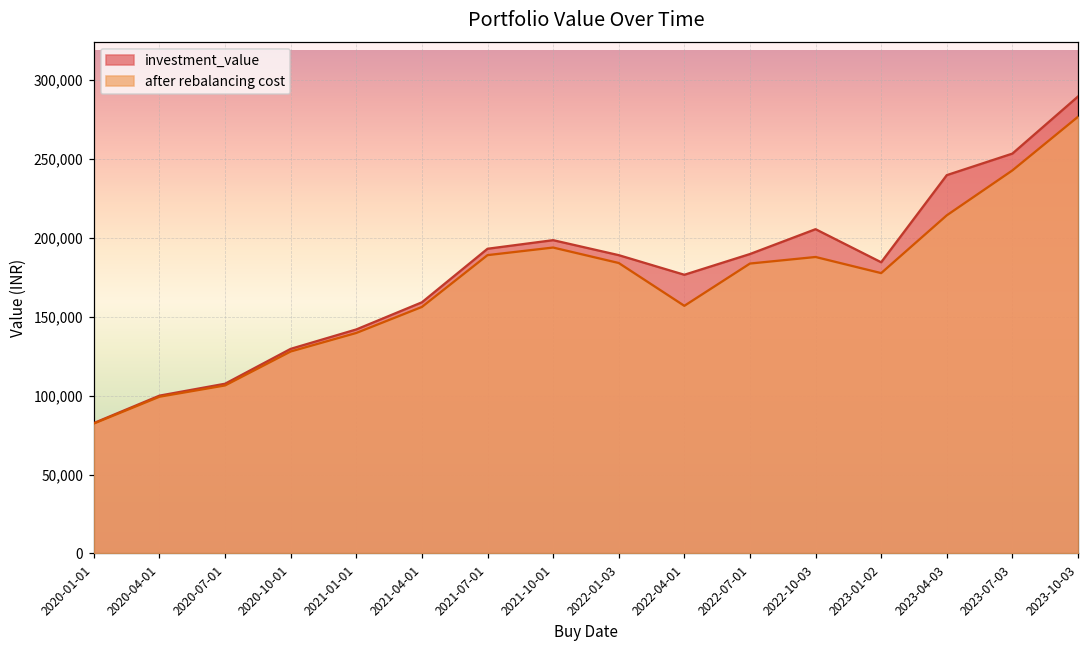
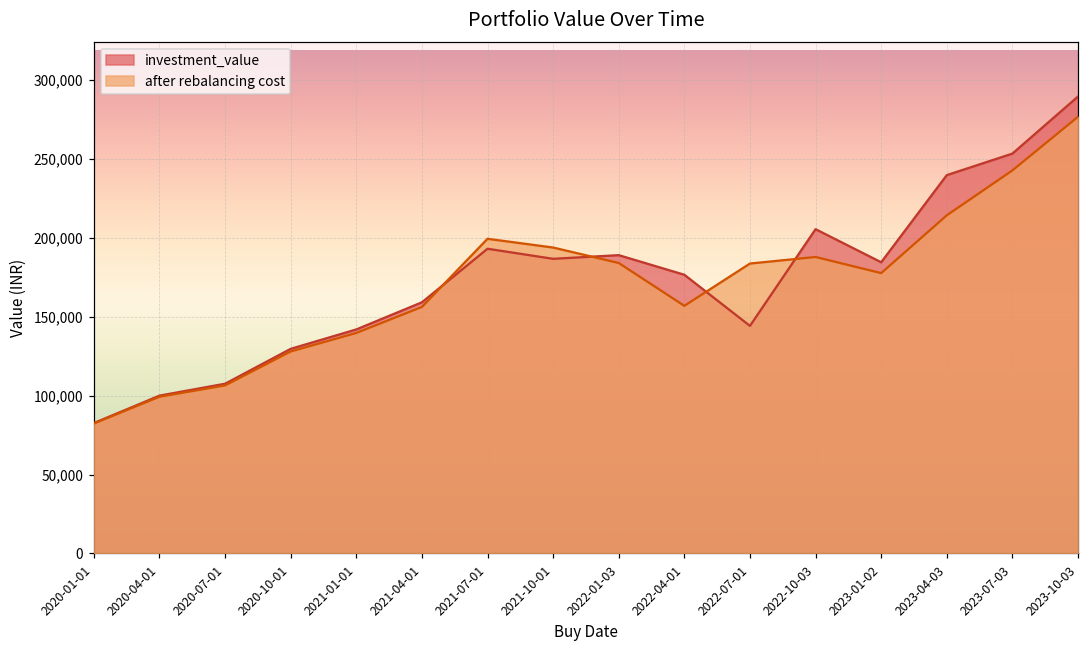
  {
    "investment_value": {
      "2021-01-01": "142,000",
      "2021-04-01": "159,000",
      "2021-07-01": "193,000",
-     "2021-10-01": "199,000",
+     "2021-10-01": "187,000",
      "2022-01-03": "189,000",
      "2022-04-01": "177,000",
-     "2022-07-01": "190,000",
+     "2022-07-01": "144,000",
      "2022-10-03": "206,000",
      "2023-01-02": "185,000",
      "2023-04-03": "240,000",
      "2023-07-03": "253,000",
      "2023-10-03": "290,000"
    },
    "after rebalancing cost": {
      "2021-01-01": "140,000",
      "2021-04-01": "156,000",
-     "2021-07-01": "189,000",
+     "2021-07-01": "199,000",
      "2021-10-01": "194,000",
      "2022-01-03": "184,000",
      "2022-04-01": "157,000",
      "2022-07-01": "184,000",
      "2022-10-03": "188,000",
      "2023-01-02": "178,000",
      "2023-04-03": "214,000",
      "2023-07-03": "243,000",
      "2023-10-03": "277,000"
    }
  }
